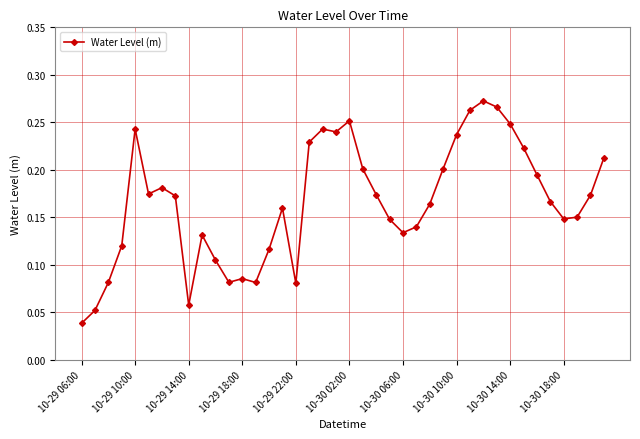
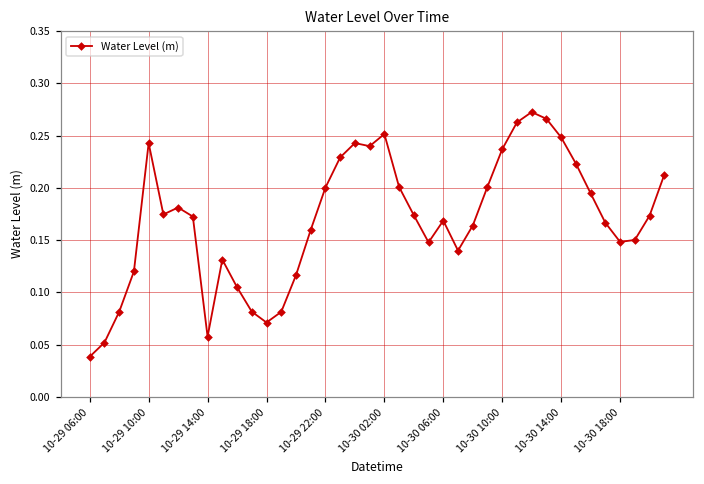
  {
    "10-29 06:00": 0.04,
    "10-29 10:00": 0.24,
    "10-29 14:00": 0.06,
-   "10-29 18:00": 0.09,
-   "10-29 22:00": 0.08,
+   "10-29 18:00": 0.07,
+   "10-29 22:00": 0.20,
    "10-30 02:00": 0.25,
-   "10-30 06:00": 0.13,
+   "10-30 06:00": 0.17,
    "10-30 10:00": 0.24,
    "10-30 14:00": 0.25,
    "10-30 18:00": 0.15
  }
